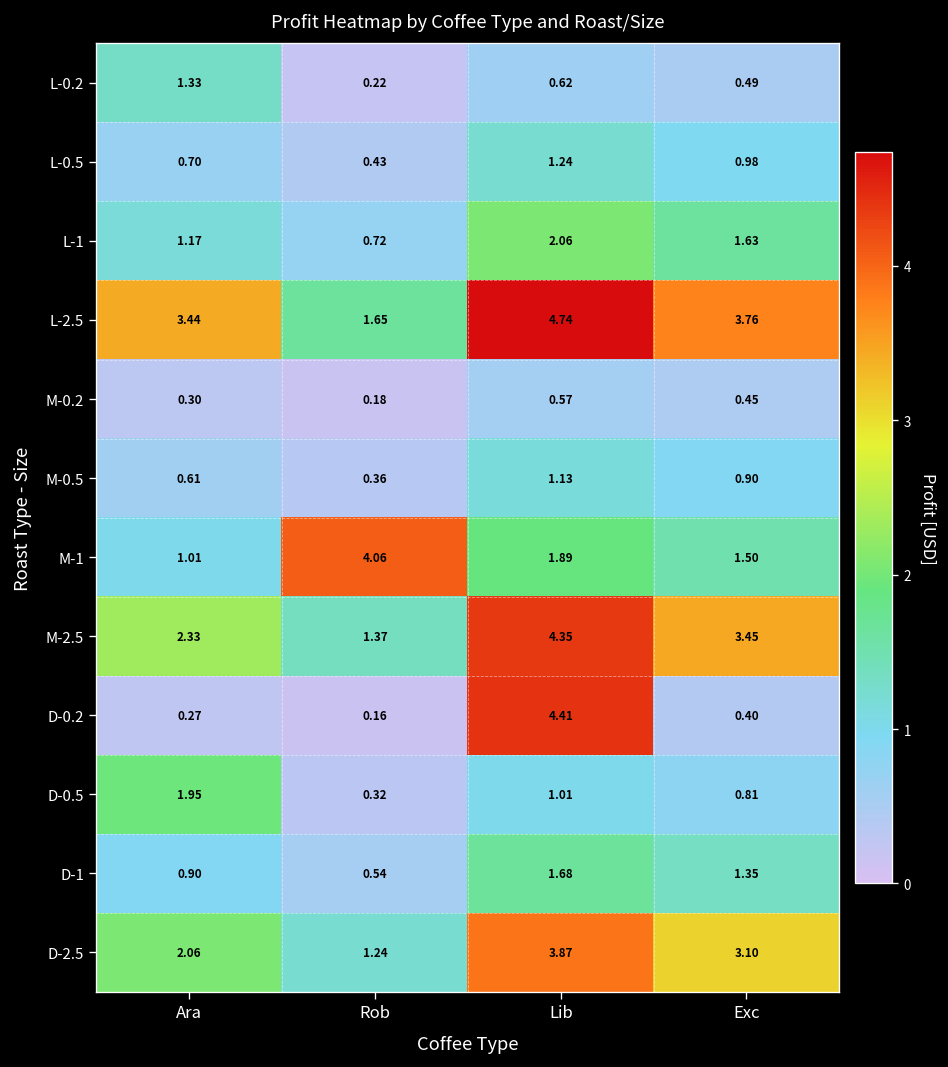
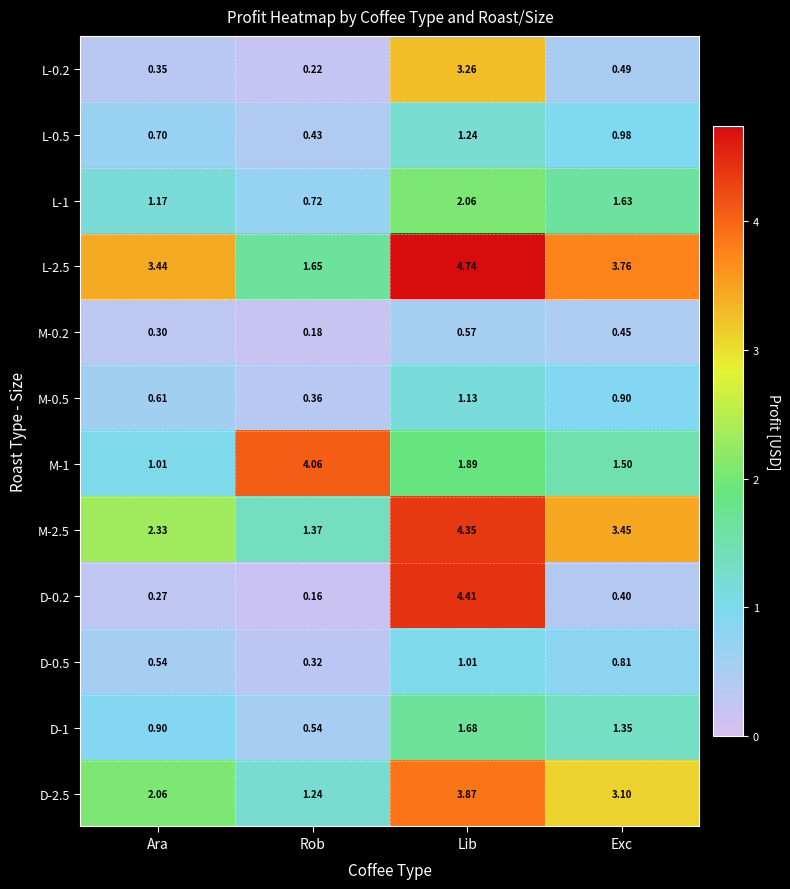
  {
    "L-0.2": {
-     "Ara": 1.33,
+     "Ara": 0.35,
      "Rob": 0.22,
-     "Lib": 0.62,
+     "Lib": 3.26,
      "Exc": 0.49
    },
    "L-0.5": {
      "Ara": 0.70,
      "Rob": 0.43,
      "Lib": 1.24,
      "Exc": 0.98
    },
    "L-1": {
      "Ara": 1.17,
      "Rob": 0.72,
      "Lib": 2.06,
      "Exc": 1.63
    },
    "L-2.5": {
      "Ara": 3.44,
      "Rob": 1.65,
      "Lib": 4.74,
      "Exc": 3.76
    },
    "M-0.2": {
      "Ara": 0.30,
      "Rob": 0.18,
      "Lib": 0.57,
      "Exc": 0.45
    },
    "M-0.5": {
      "Ara": 0.61,
      "Rob": 0.36,
      "Lib": 1.13,
      "Exc": 0.90
    },
    "M-1": {
      "Ara": 1.01,
      "Rob": 4.06,
      "Lib": 1.89,
      "Exc": 1.50
    },
    "M-2.5": {
      "Ara": 2.33,
      "Rob": 1.37,
      "Lib": 4.35,
      "Exc": 3.45
    },
    "D-0.2": {
      "Ara": 0.27,
      "Rob": 0.16,
      "Lib": 4.41,
      "Exc": 0.40
    },
    "D-0.5": {
-     "Ara": 1.95,
+     "Ara": 0.54,
      "Rob": 0.32,
      "Lib": 1.01,
      "Exc": 0.81
    },
    "D-1": {
      "Ara": 0.90,
      "Rob": 0.54,
      "Lib": 1.68,
      "Exc": 1.35
    },
    "D-2.5": {
      "Ara": 2.06,
      "Rob": 1.24,
      "Lib": 3.87,
      "Exc": 3.10
    }
  }
